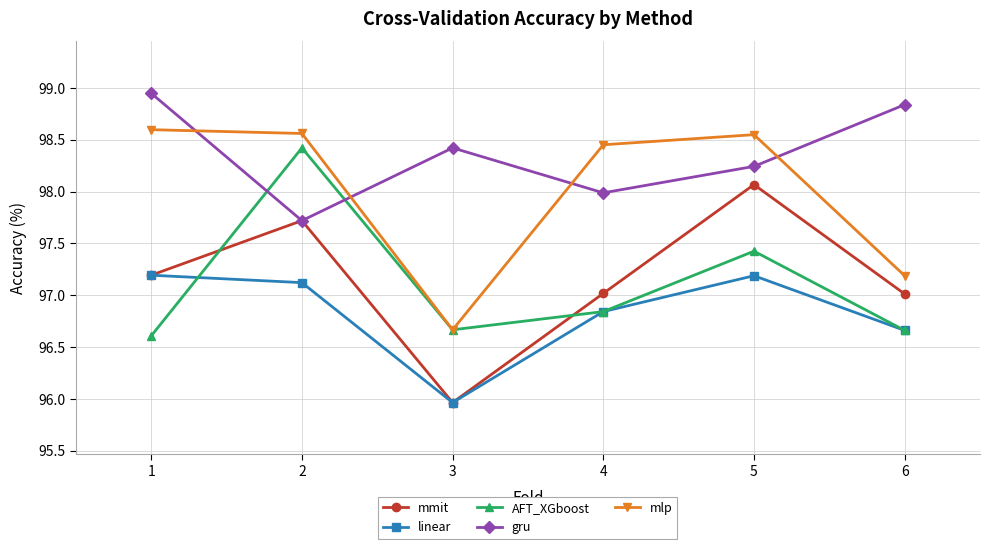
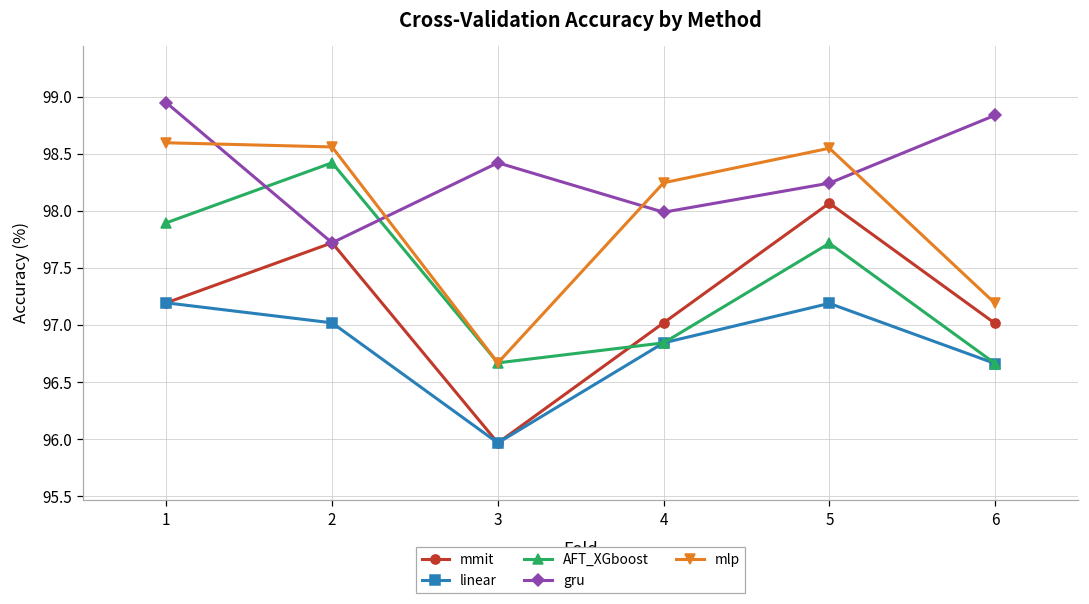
  {
    "mmit": {
      "4": 97.02,
      "5": 98.07,
      "6": 97.01
    },
    "linear": {
-     "2": 97.12,
+     "2": 97.02,
      "5": 97.19
    },
    "AFT_XGboost": {
-     "1": 96.61,
+     "1": 97.89,
      "2": 98.42,
-     "5": 97.42
+     "5": 97.72
    },
    "gru": {
      "1": 98.95,
      "3": 98.42,
      "4": 97.99,
      "5": 98.24,
      "6": 98.84
    },
    "mlp": {
      "1": 98.60,
      "2": 98.56,
-     "4": 98.45,
+     "4": 98.25,
      "5": 98.55,
      "6": 97.19
    }
  }
